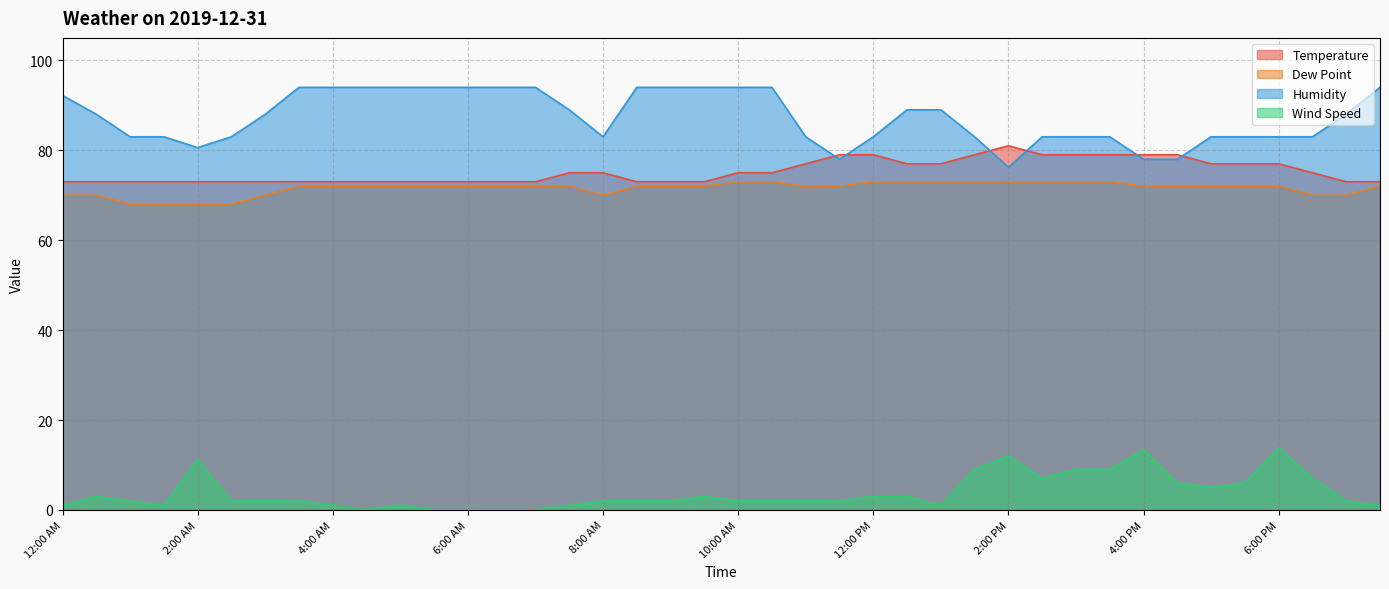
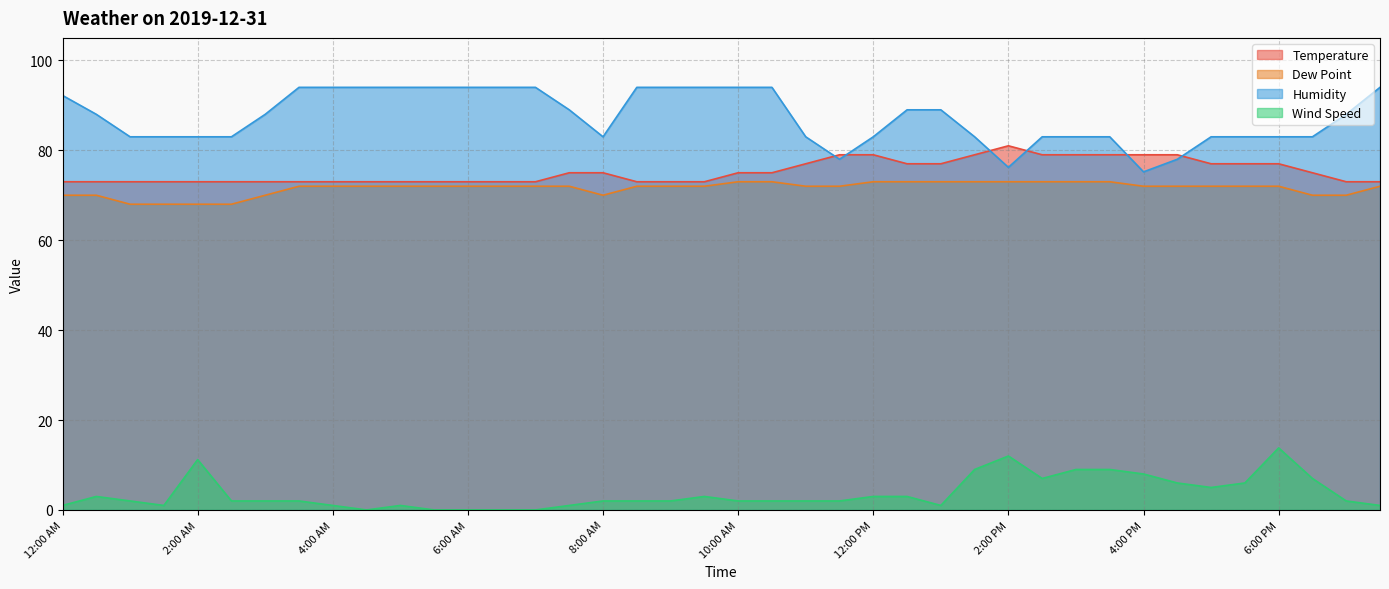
  {
    "Humidity": {
      "12:00 AM": 92,
-     "2:00 AM": 81,
+     "2:00 AM": 83,
      "4:00 AM": 94,
      "6:00 AM": 94,
      "8:00 AM": 83,
      "10:00 AM": 94,
      "12:00 PM": 83,
      "2:00 PM": 76,
-     "4:00 PM": 78,
+     "4:00 PM": 75,
      "6:00 PM": 83
    },
    "Wind Speed": {
      "12:00 AM": 1,
      "2:00 AM": 11,
      "4:00 AM": 1,
      "6:00 AM": 0,
      "8:00 AM": 2,
      "10:00 AM": 2,
      "12:00 PM": 3,
      "2:00 PM": 12,
-     "4:00 PM": 13,
+     "4:00 PM": 8,
      "6:00 PM": 14
    }
  }
